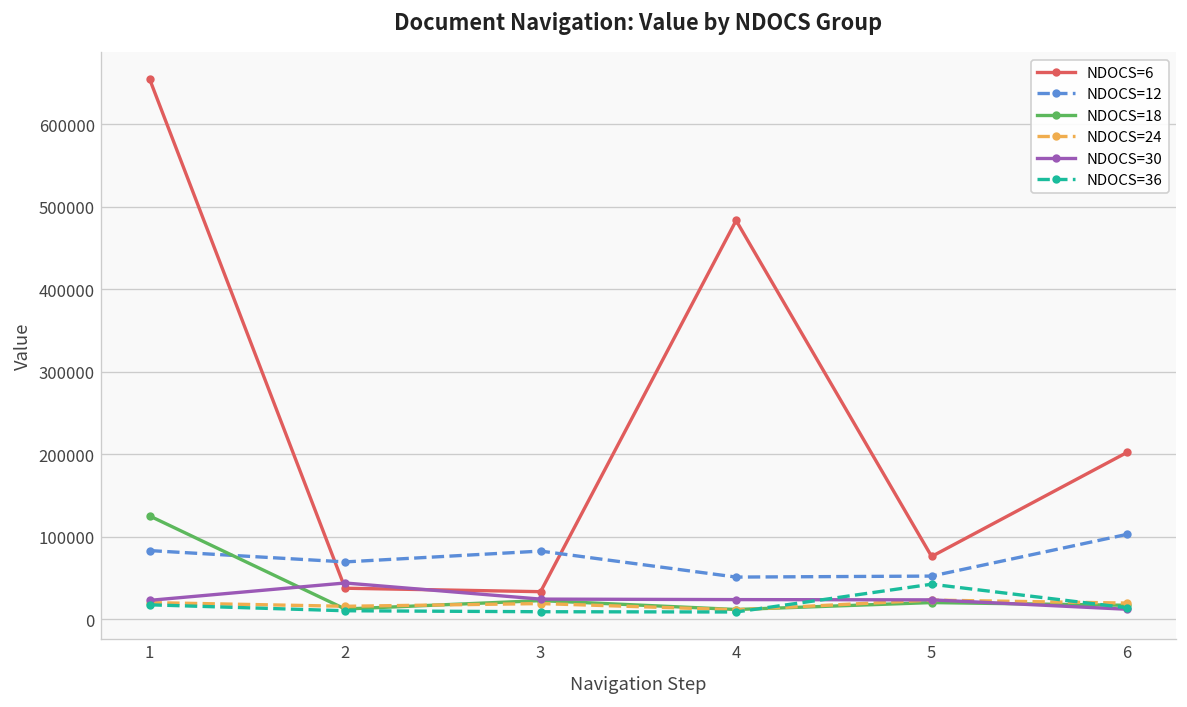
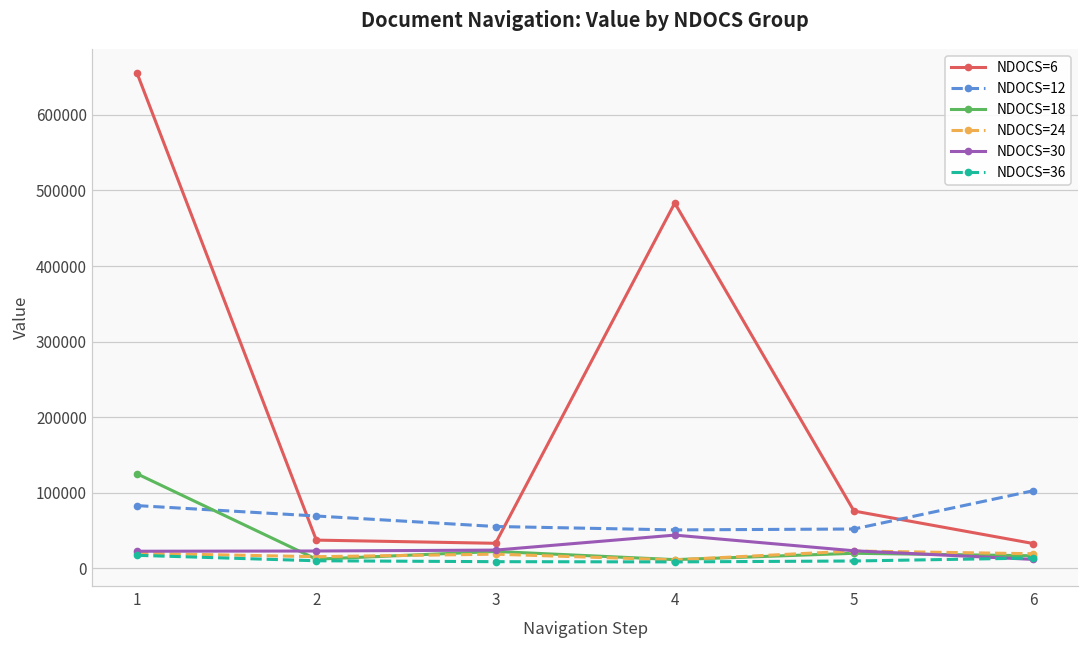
  {
    "NDOCS=6": {
      "1": 650000,
      "2": 40000,
      "3": 30000,
      "4": 480000,
      "5": 80000,
-     "6": 200000
+     "6": 30000
    },
    "NDOCS=12": {
      "1": 80000,
      "2": 70000,
-     "3": 80000,
+     "3": 60000,
      "4": 50000,
      "5": 50000,
      "6": 100000
    },
    "NDOCS=18": {
      "1": 130000
    },
    "NDOCS=30": {
-     "2": 40000,
-     "4": 20000
+     "2": 20000,
+     "4": 40000
    },
    "NDOCS=36": {
      "3": 10000,
-     "5": 40000
+     "5": 10000
    }
  }
